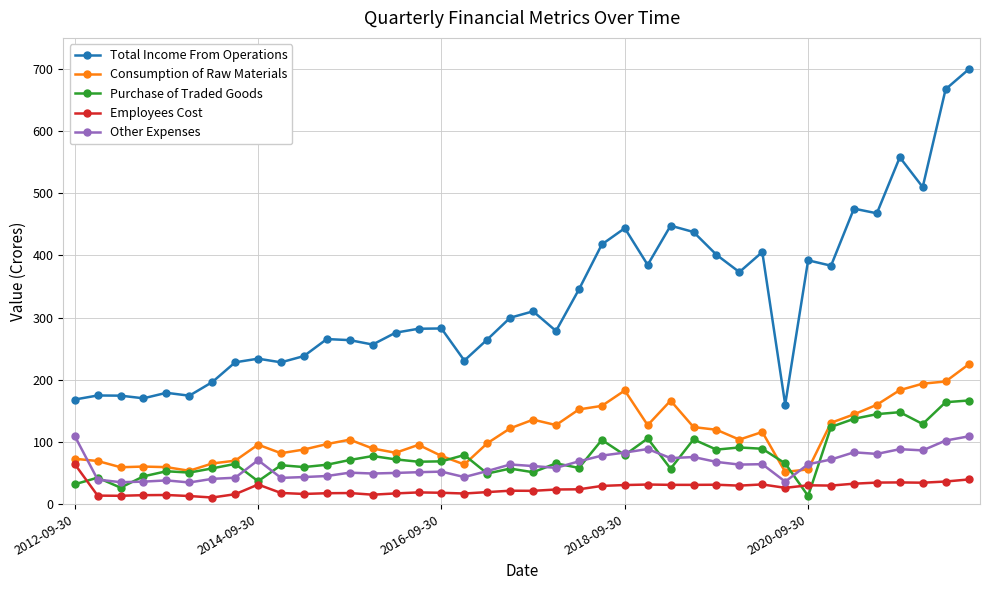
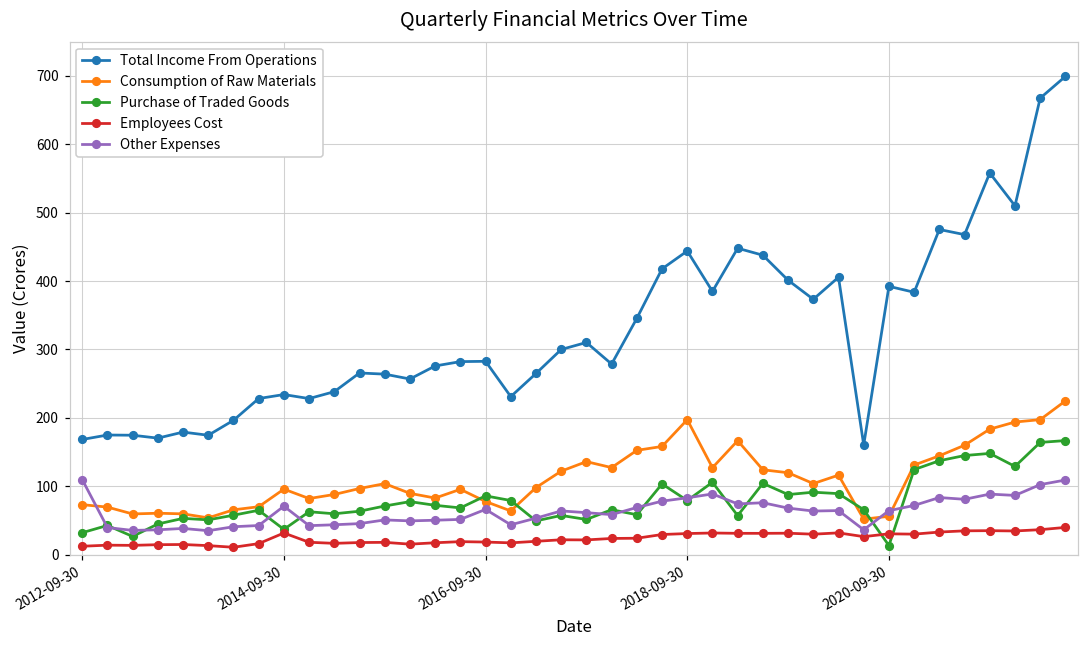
  {
    "Total Income From Operations": {
      "2012-09-30": 170,
      "2014-09-30": 230,
      "2016-09-30": 280,
      "2018-09-30": 440,
      "2020-09-30": 390
    },
    "Consumption of Raw Materials": {
      "2012-09-30": 70,
      "2014-09-30": 100,
      "2016-09-30": 80,
-     "2018-09-30": 180,
+     "2018-09-30": 200,
      "2020-09-30": 60
    },
    "Purchase of Traded Goods": {
      "2012-09-30": 30,
      "2014-09-30": 40,
-     "2016-09-30": 70,
+     "2016-09-30": 90,
      "2020-09-30": 10
    },
    "Employees Cost": {
-     "2012-09-30": 60,
+     "2012-09-30": 10,
      "2014-09-30": 30,
      "2016-09-30": 20,
      "2018-09-30": 30,
      "2020-09-30": 30
    },
    "Other Expenses": {
      "2012-09-30": 110,
      "2014-09-30": 70,
-     "2016-09-30": 50,
+     "2016-09-30": 70,
      "2020-09-30": 60
    }
  }
